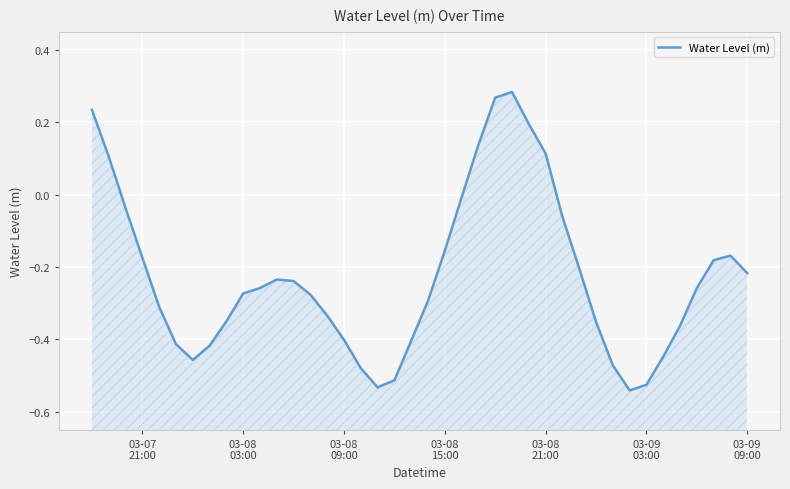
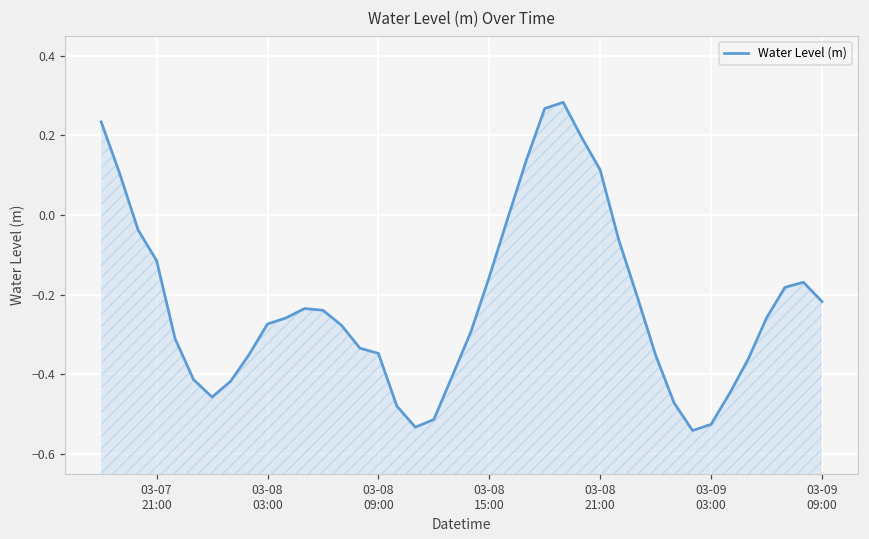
  {
-   "03-07 21:00": -0.17,
+   "03-07 21:00": -0.11,
    "03-08 03:00": -0.27,
-   "03-08 09:00": -0.40,
+   "03-08 09:00": -0.35,
    "03-08 15:00": -0.16,
    "03-08 21:00": 0.11,
    "03-09 03:00": -0.53,
    "03-09 09:00": -0.22
  }
